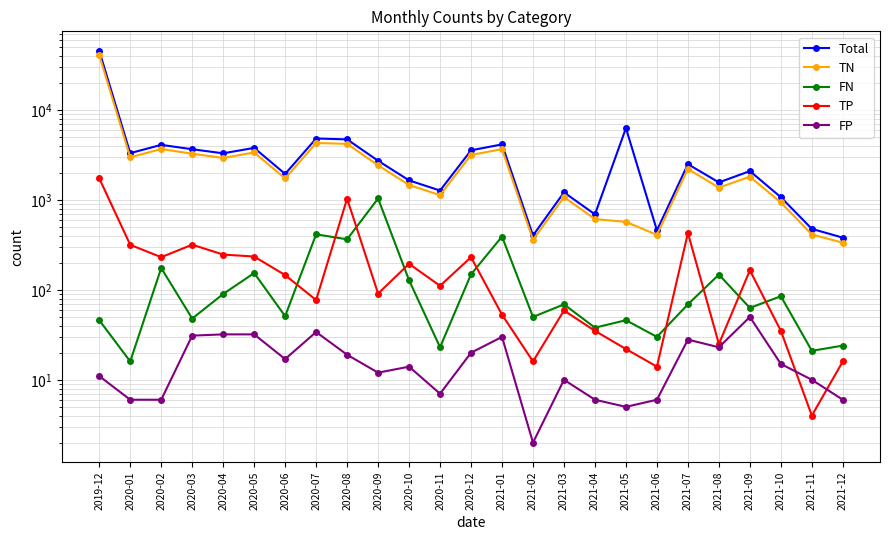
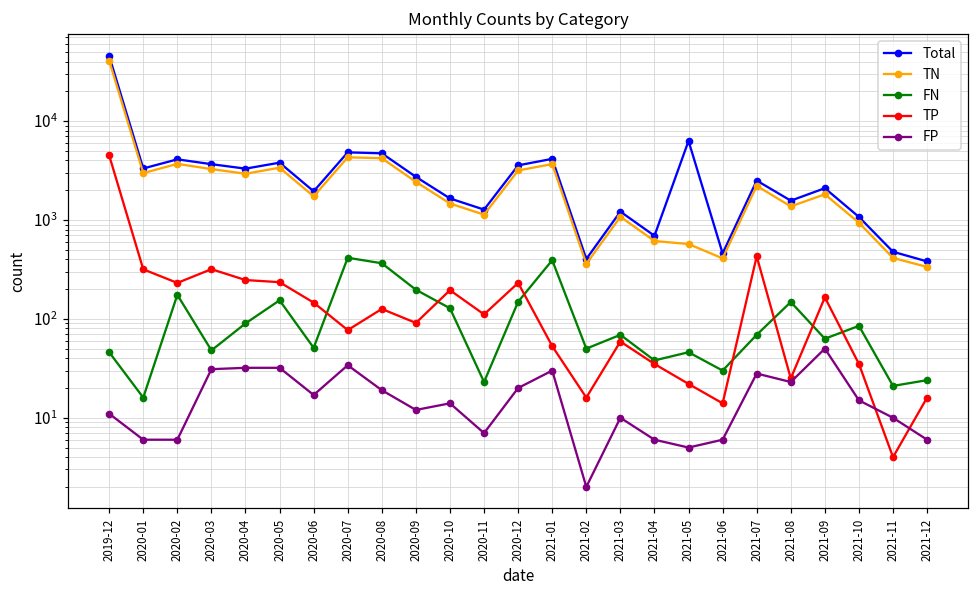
  {
    "Total": {
      "2019-12": 50000,
      "2020-01": 3300,
      "2020-02": 4000,
      "2020-03": 3700,
      "2020-04": 3300,
      "2020-05": 3800,
      "2020-06": 1900,
      "2020-07": 5000,
      "2020-08": 5000,
      "2020-09": 2700,
      "2020-10": 1700,
      "2020-11": 1300,
      "2020-12": 3600,
      "2021-01": 4000,
      "2021-02": 400,
      "2021-03": 1200,
      "2021-04": 700,
      "2021-05": 6000,
      "2021-06": 500,
      "2021-07": 2500,
      "2021-08": 1600,
      "2021-09": 2100,
      "2021-10": 1100,
      "2021-11": 500,
      "2021-12": 380
    },
    "TN": {
      "2019-12": 40000,
      "2020-01": 3000,
      "2020-02": 3700,
      "2020-03": 3300,
      "2020-04": 2900,
      "2020-05": 3400,
      "2020-06": 1700,
      "2020-07": 4000,
      "2020-08": 4000,
      "2020-09": 2400,
      "2020-10": 1500,
      "2020-11": 1100,
      "2020-12": 3200,
      "2021-01": 3700,
      "2021-02": 360,
      "2021-03": 1100,
      "2021-04": 600,
      "2021-05": 600,
      "2021-06": 400,
      "2021-07": 2200,
      "2021-08": 1400,
      "2021-09": 1800,
      "2021-10": 900,
      "2021-11": 400,
      "2021-12": 340
    },
    "FN": {
      "2019-12": 50,
      "2020-01": 16,
      "2020-02": 180,
      "2020-03": 50,
      "2020-04": 90,
      "2020-05": 150,
      "2020-06": 50,
      "2020-07": 400,
      "2020-08": 370,
-     "2020-09": 1000,
+     "2020-09": 200,
      "2020-10": 130,
      "2020-11": 23,
      "2020-12": 150,
      "2021-01": 400,
      "2021-02": 50,
      "2021-03": 70,
      "2021-04": 38,
      "2021-05": 50,
      "2021-06": 30,
      "2021-07": 70,
      "2021-08": 150,
      "2021-09": 60,
      "2021-10": 90,
      "2021-11": 21,
      "2021-12": 24
    },
    "TP": {
-     "2019-12": 1700,
+     "2019-12": 4000,
      "2020-01": 320,
      "2020-02": 230,
      "2020-03": 320,
      "2020-04": 250,
      "2020-05": 240,
      "2020-06": 150,
      "2020-07": 80,
-     "2020-08": 1000,
+     "2020-08": 130,
      "2020-09": 90,
      "2020-10": 200,
      "2020-11": 110,
      "2020-12": 230,
      "2021-01": 50,
      "2021-02": 16,
      "2021-03": 60,
      "2021-04": 35,
      "2021-05": 22,
      "2021-06": 14,
      "2021-07": 400,
      "2021-08": 25,
      "2021-09": 170,
      "2021-10": 35,
      "2021-11": 4,
      "2021-12": 16
    },
    "FP": {
      "2019-12": 11,
      "2020-01": 6,
      "2020-02": 6,
      "2020-03": 31,
      "2020-04": 32,
      "2020-05": 32,
      "2020-06": 17,
      "2020-07": 34,
      "2020-08": 19,
      "2020-09": 12,
      "2020-10": 14,
      "2020-11": 7,
      "2020-12": 20,
      "2021-01": 30,
      "2021-02": 2,
      "2021-03": 10,
      "2021-04": 6,
      "2021-05": 5,
      "2021-06": 6,
      "2021-07": 28,
      "2021-08": 23,
      "2021-09": 50,
      "2021-10": 15,
      "2021-11": 10,
      "2021-12": 6
    }
  }
